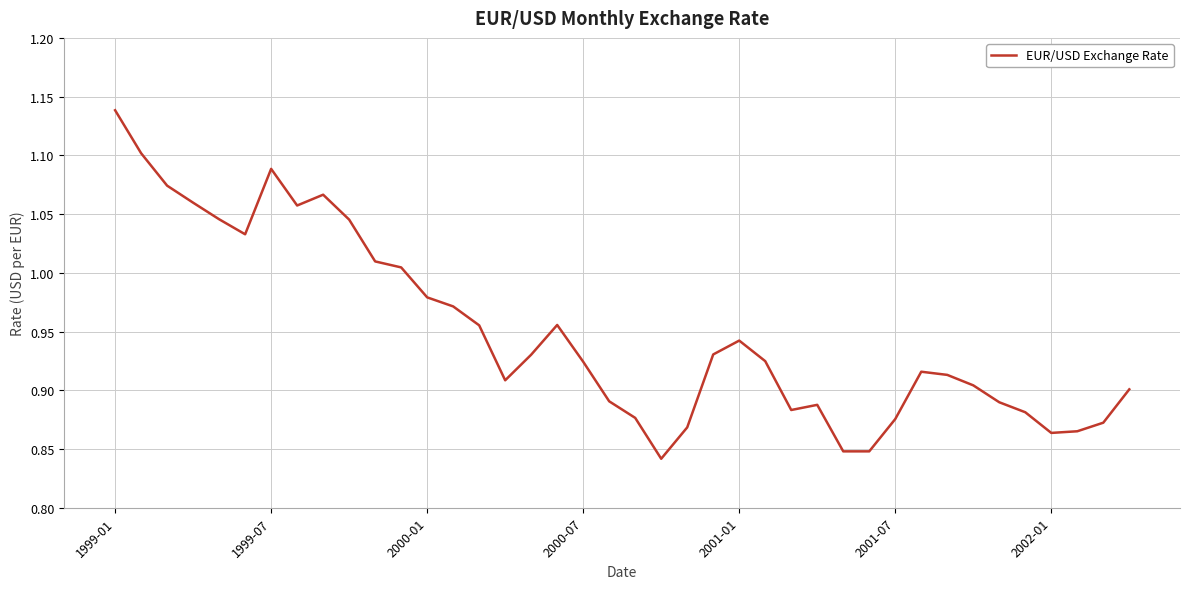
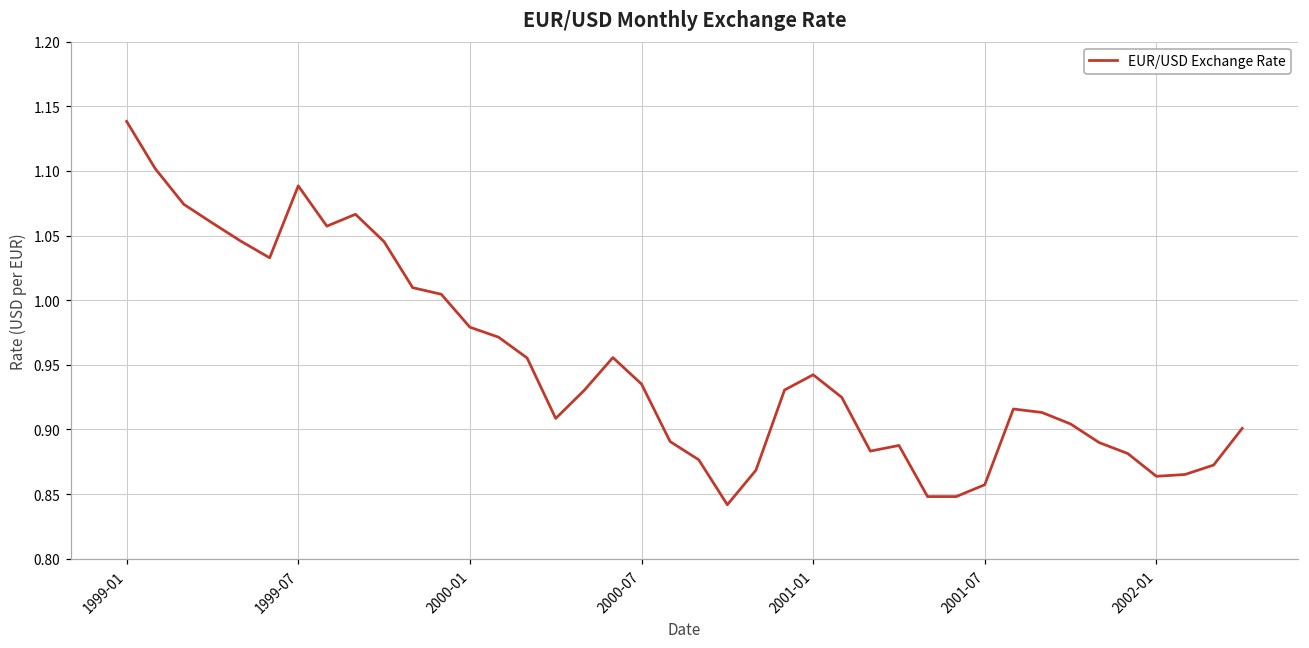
  {
    "1999-01": 1.138,
    "1999-07": 1.089,
    "2000-01": 0.979,
-   "2000-07": 0.924,
+   "2000-07": 0.935,
    "2001-01": 0.942,
-   "2001-07": 0.876,
+   "2001-07": 0.857,
    "2002-01": 0.864
  }
